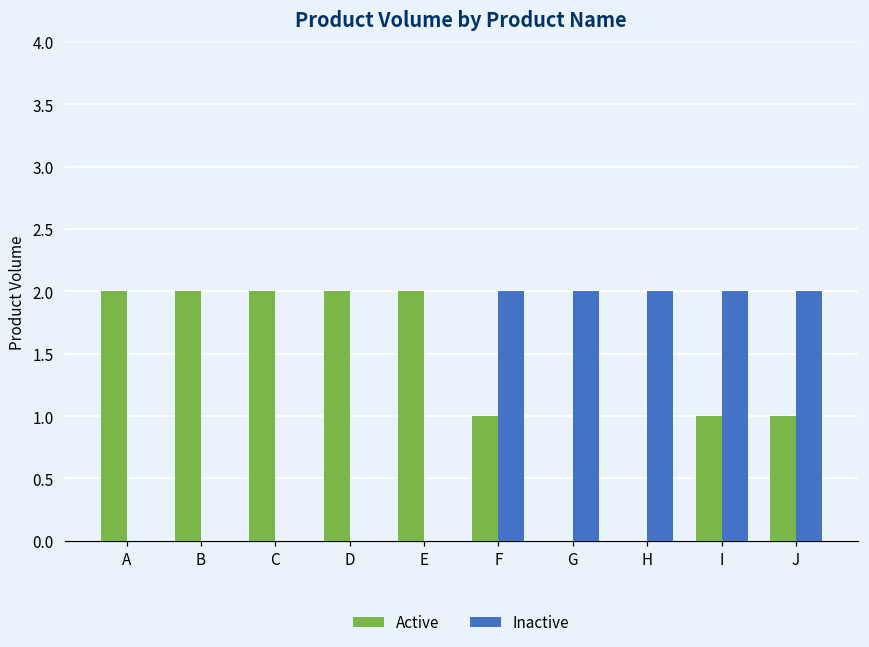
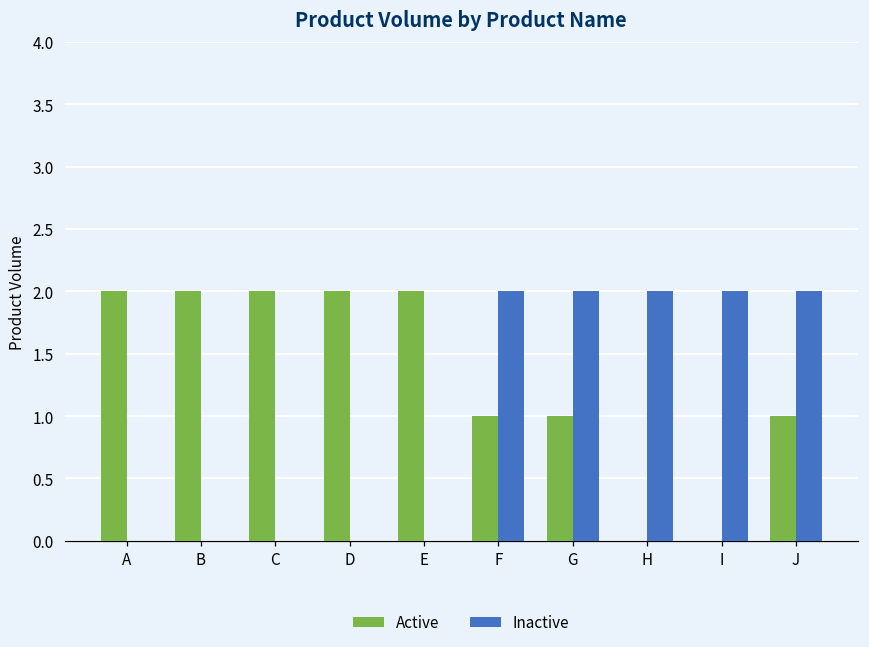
  {
    "Active": {
      "A": 2,
      "B": 2,
      "C": 2,
      "D": 2,
      "E": 2,
      "F": 1,
-     "G": 0,
+     "G": 1,
      "H": 0,
-     "I": 1,
+     "I": 0,
      "J": 1
    },
    "Inactive": {
      "A": 0,
      "B": 0,
      "C": 0,
      "D": 0,
      "E": 0,
      "F": 2,
      "G": 2,
      "H": 2,
      "I": 2,
      "J": 2
    }
  }
